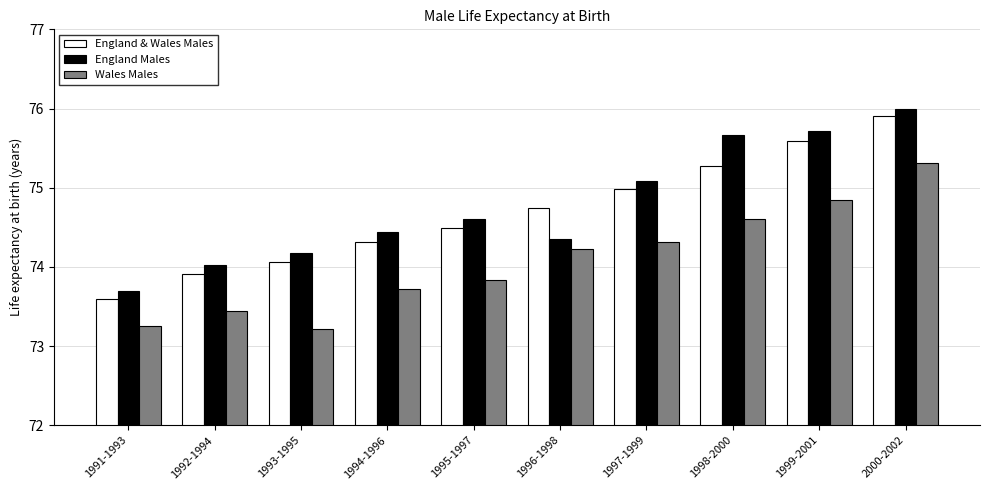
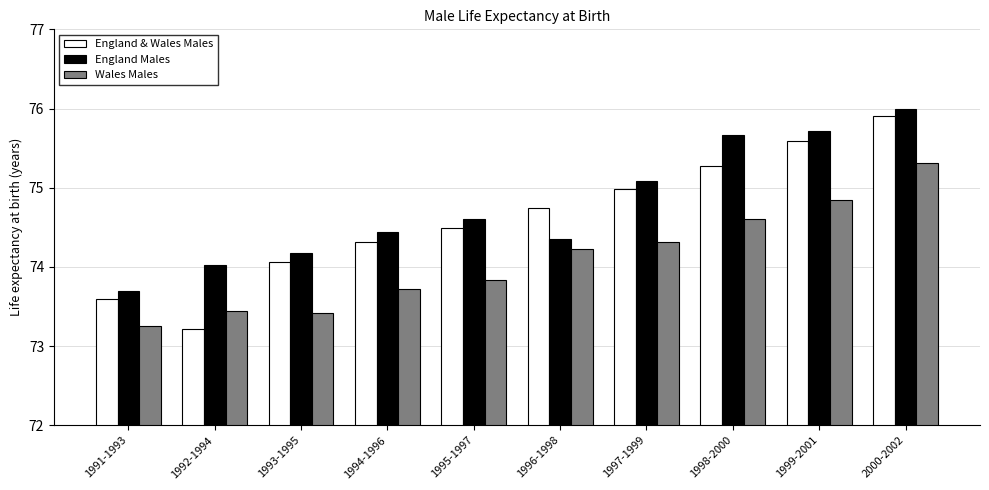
  {
    "England & Wales Males": {
      "1991-1993": 73.6,
-     "1992-1994": 73.9,
+     "1992-1994": 73.2,
      "1993-1995": 74.1,
      "1994-1996": 74.3,
      "1995-1997": 74.5,
      "1996-1998": 74.7,
      "1997-1999": 75.0,
      "1998-2000": 75.3,
      "1999-2001": 75.6,
      "2000-2002": 75.9
    },
    "England Males": {
      "1991-1993": 73.7,
      "1992-1994": 74.0,
      "1993-1995": 74.2,
      "1994-1996": 74.4,
      "1995-1997": 74.6,
      "1996-1998": 74.4,
      "1997-1999": 75.1,
      "1998-2000": 75.7,
      "1999-2001": 75.7,
      "2000-2002": 76.0
    },
    "Wales Males": {
      "1991-1993": 73.3,
      "1992-1994": 73.4,
-     "1993-1995": 73.2,
+     "1993-1995": 73.4,
      "1994-1996": 73.7,
      "1995-1997": 73.8,
      "1996-1998": 74.2,
      "1997-1999": 74.3,
      "1998-2000": 74.6,
      "1999-2001": 74.8,
      "2000-2002": 75.3
    }
  }
